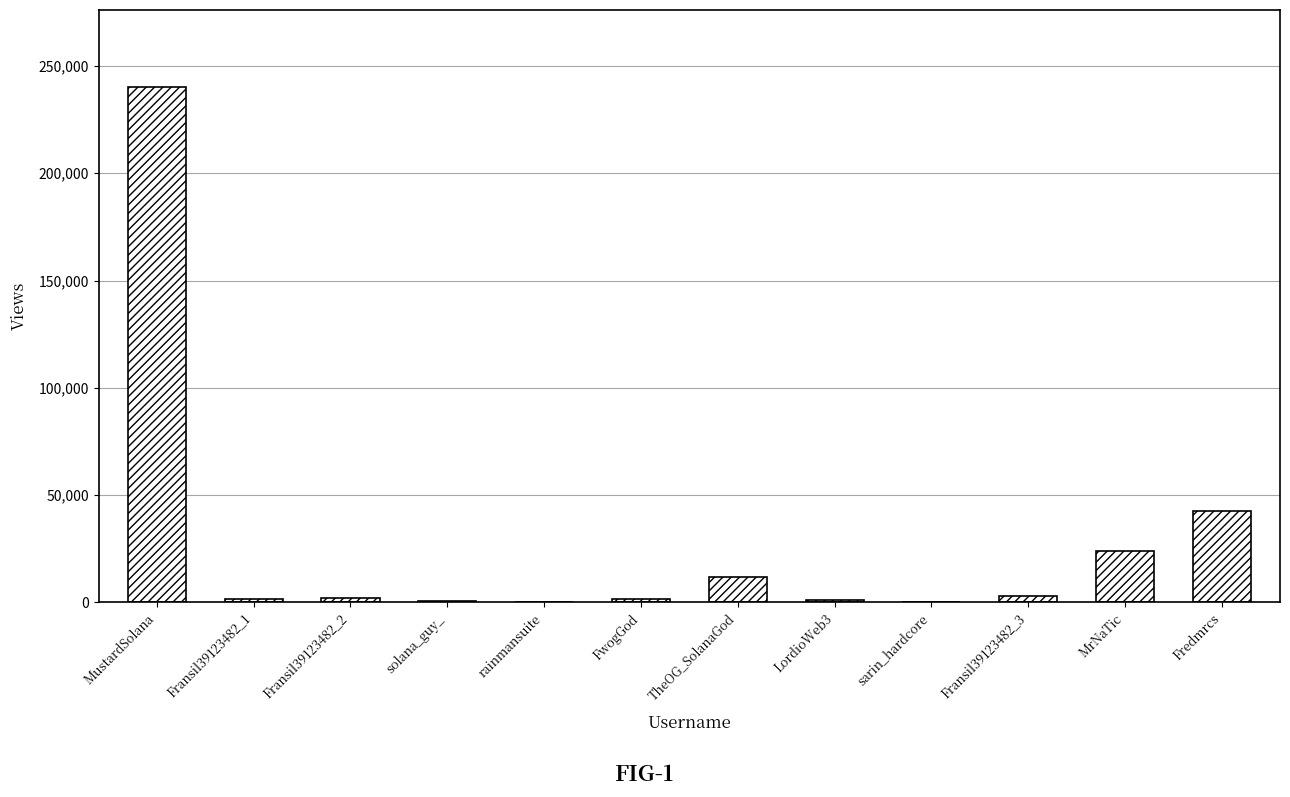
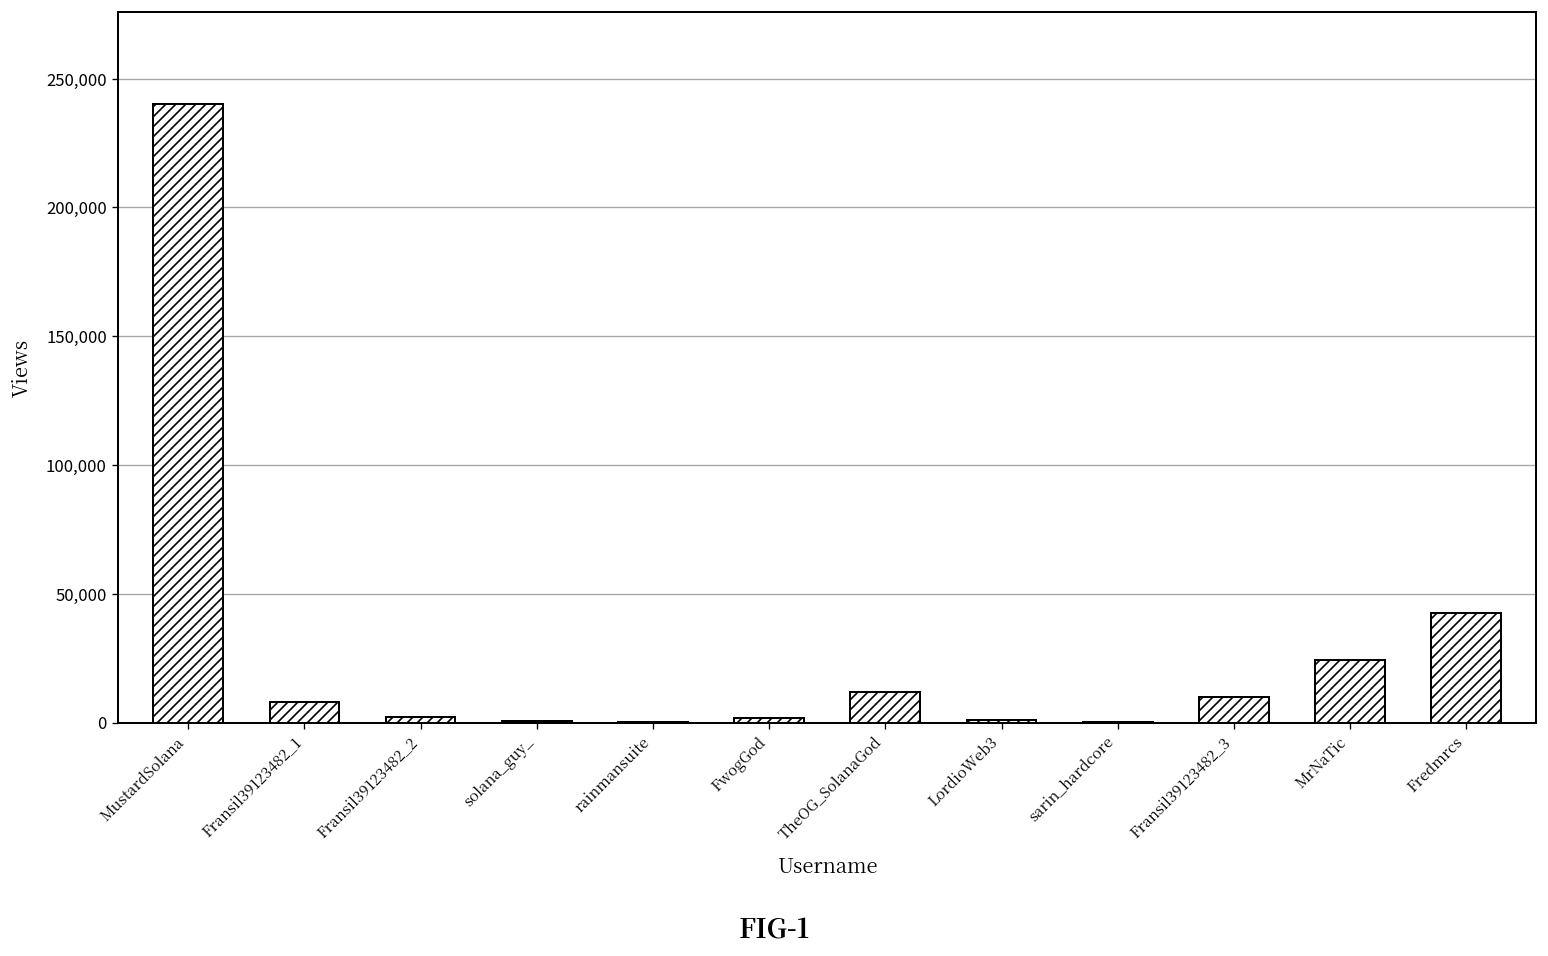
  {
    "MustardSolana": "240,000",
-   "Fransil39123482_1": "2,000",
+   "Fransil39123482_1": "8,000",
    "Fransil39123482_2": "2,000",
    "FwogGod": "2,000",
    "TheOG_SolanaGod": "12,000",
-   "Fransil39123482_3": "3,000",
+   "Fransil39123482_3": "10,000",
    "MrNaTic": "24,000",
    "Fredmrcs": "43,000"
  }
